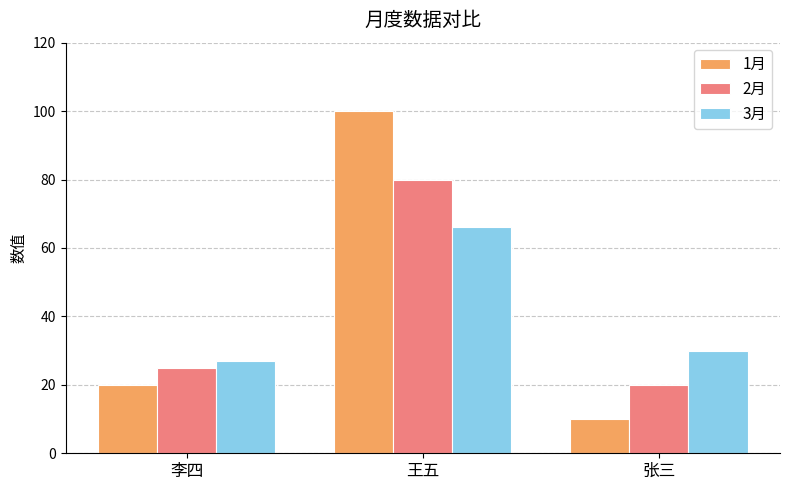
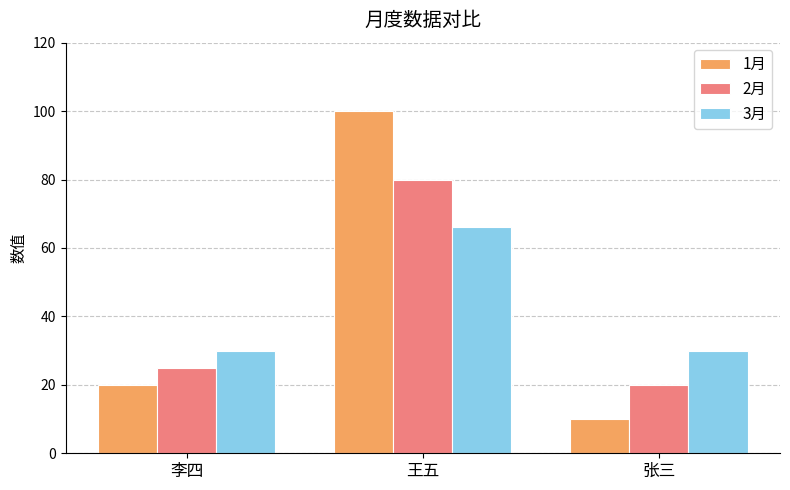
  {
    "3月": {
-     "李四": 27,
+     "李四": 30,
      "王五": 66,
      "张三": 30
    }
  }
